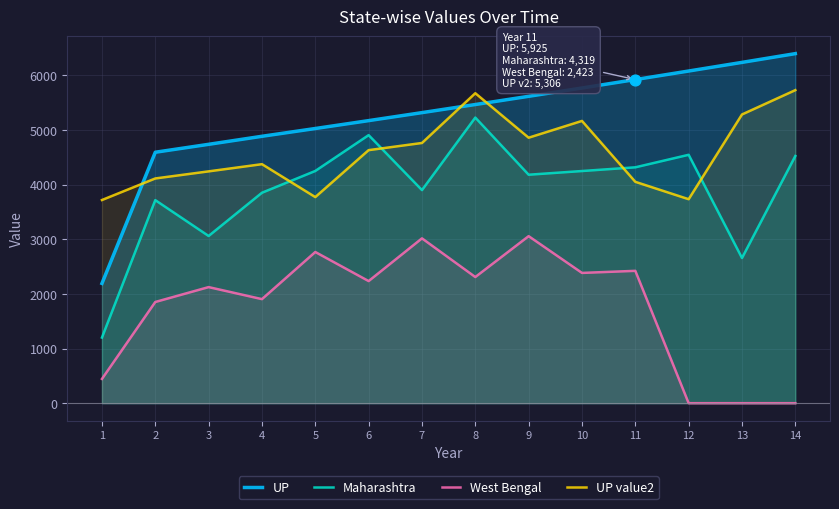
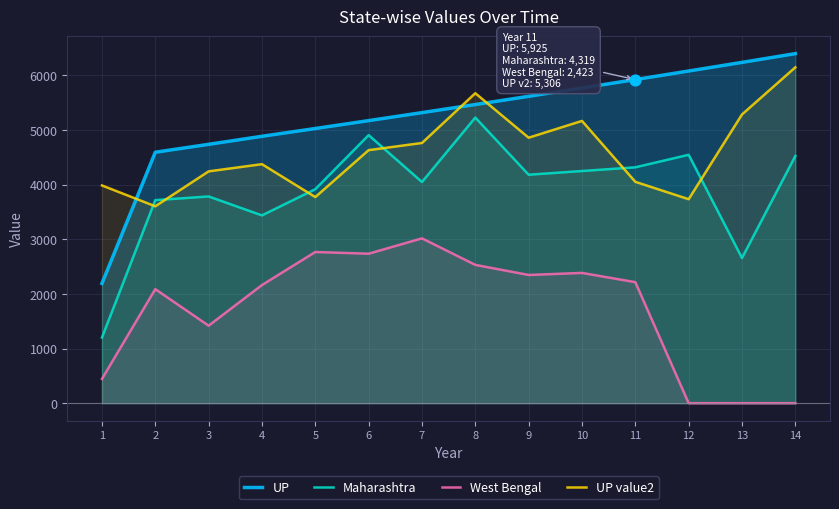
  {
    "Maharashtra": {
      "1": 1200,
      "2": 3700,
-     "3": 3100,
-     "4": 3900,
-     "5": 4300,
+     "3": 3800,
+     "4": 3400,
+     "5": 3900,
      "6": 4900,
-     "7": 3900,
+     "7": 4000,
      "8": 5200,
      "9": 4200,
      "10": 4300,
      "11": 4300,
      "12": 4500,
      "13": 2700,
      "14": 4500
    },
    "West Bengal": {
      "1": 400,
-     "2": 1900,
-     "3": 2100,
-     "4": 1900,
+     "2": 2100,
+     "3": 1400,
+     "4": 2200,
      "5": 2800,
-     "6": 2200,
+     "6": 2700,
      "7": 3000,
-     "8": 2300,
-     "9": 3100,
+     "8": 2500,
+     "9": 2300,
      "10": 2400,
-     "11": 2400,
+     "11": 2200,
      "12": 0,
      "13": 0,
      "14": 0
    },
    "UP value2": {
-     "1": 3700,
-     "2": 4100,
+     "1": 4000,
+     "2": 3600,
      "3": 4200,
      "4": 4400,
      "5": 3800,
      "6": 4600,
      "7": 4800,
      "8": 5700,
      "9": 4900,
      "10": 5200,
      "11": 4100,
      "12": 3700,
      "13": 5300,
-     "14": 5700
+     "14": 6100
    }
  }
